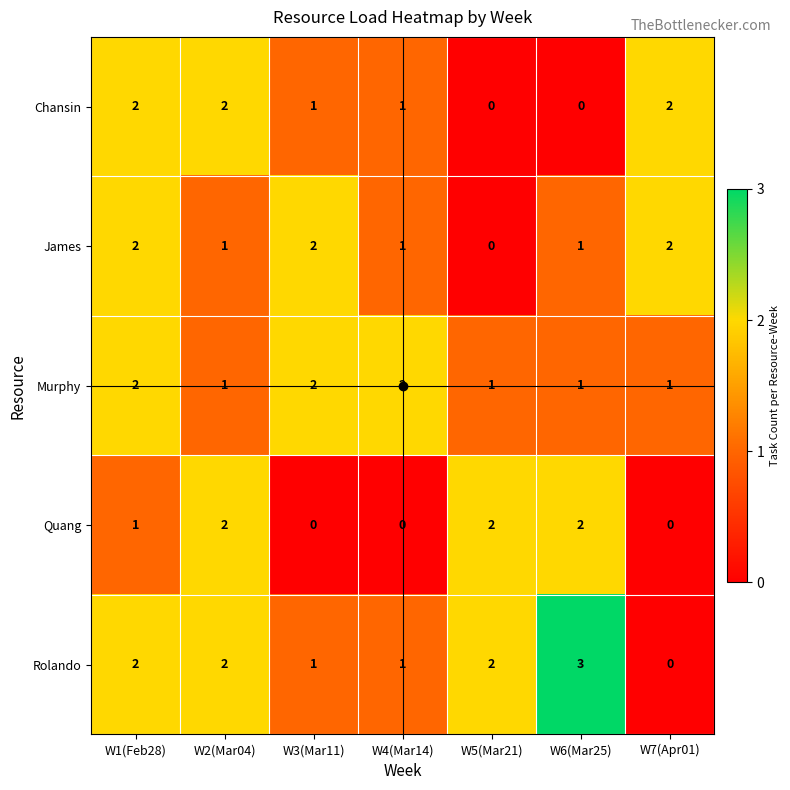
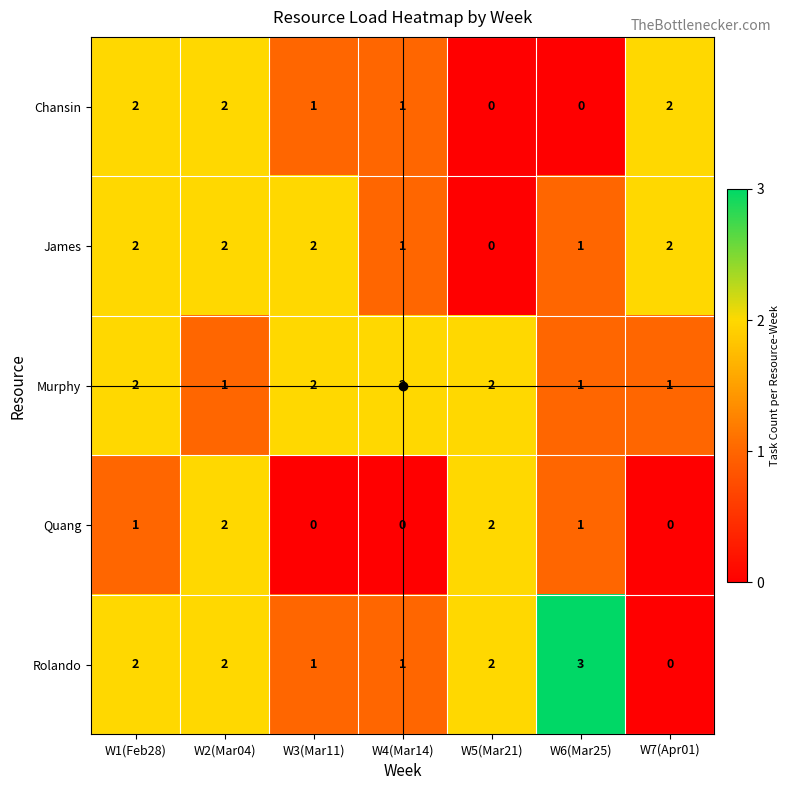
  {
    "Chansin": {
      "W1(Feb28)": 2,
      "W2(Mar04)": 2,
      "W3(Mar11)": 1,
      "W4(Mar14)": 1,
      "W5(Mar21)": 0,
      "W6(Mar25)": 0,
      "W7(Apr01)": 2
    },
    "James": {
      "W1(Feb28)": 2,
-     "W2(Mar04)": 1,
+     "W2(Mar04)": 2,
      "W3(Mar11)": 2,
      "W4(Mar14)": 1,
      "W5(Mar21)": 0,
      "W6(Mar25)": 1,
      "W7(Apr01)": 2
    },
    "Murphy": {
      "W1(Feb28)": 2,
      "W2(Mar04)": 1,
      "W3(Mar11)": 2,
-     "W5(Mar21)": 1,
+     "W5(Mar21)": 2,
      "W6(Mar25)": 1,
      "W7(Apr01)": 1
    },
    "Quang": {
      "W1(Feb28)": 1,
      "W2(Mar04)": 2,
      "W3(Mar11)": 0,
      "W4(Mar14)": 0,
      "W5(Mar21)": 2,
-     "W6(Mar25)": 2,
+     "W6(Mar25)": 1,
      "W7(Apr01)": 0
    },
    "Rolando": {
      "W1(Feb28)": 2,
      "W2(Mar04)": 2,
      "W3(Mar11)": 1,
      "W4(Mar14)": 1,
      "W5(Mar21)": 2,
      "W6(Mar25)": 3,
      "W7(Apr01)": 0
    }
  }
